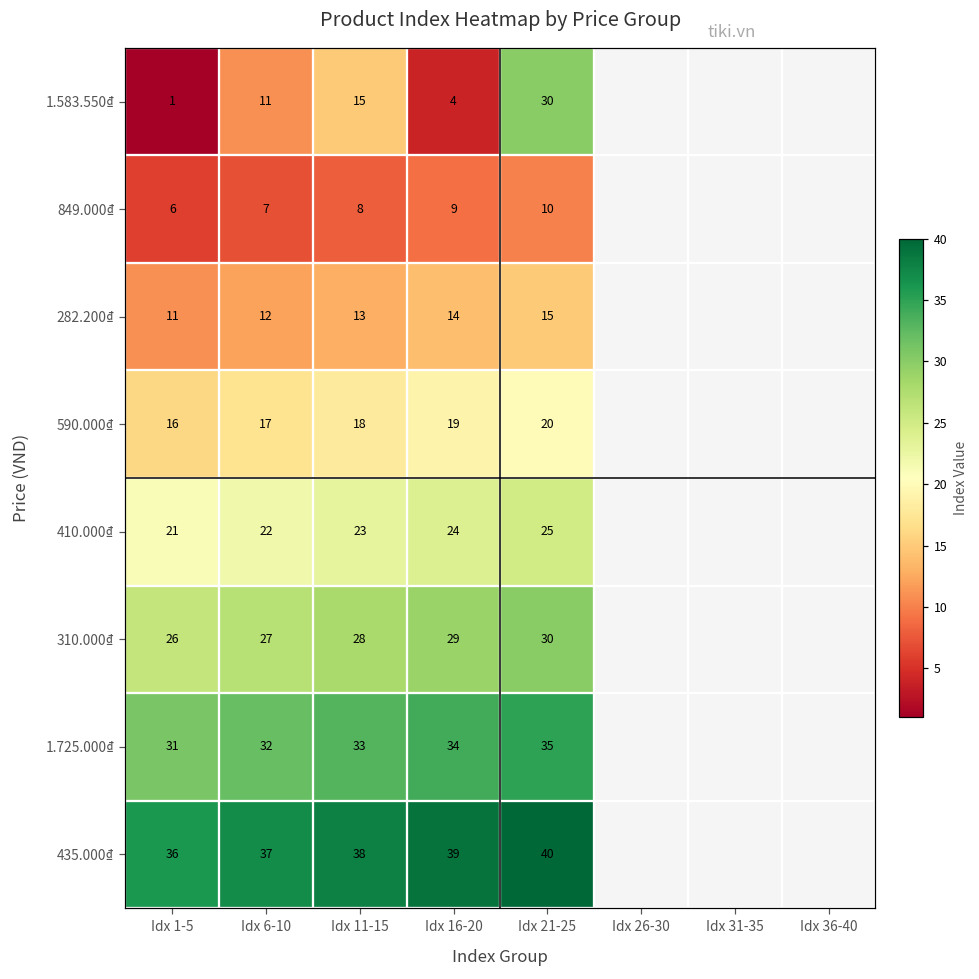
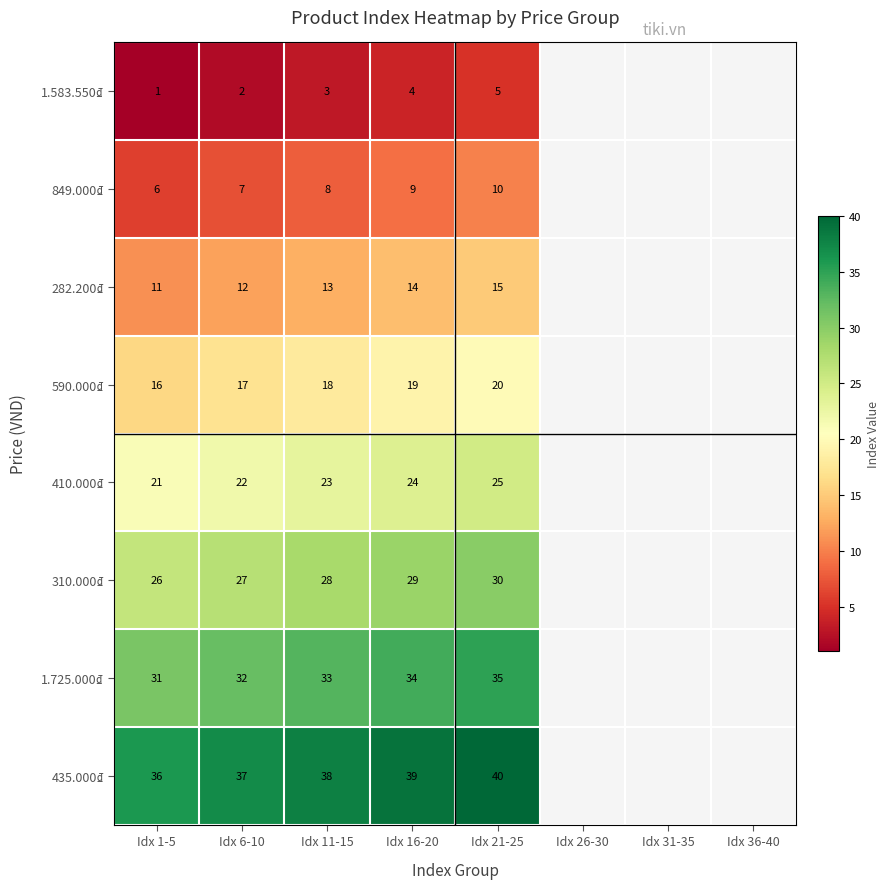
  {
    "1.583.550₫": {
      "Idx 1-5": 1,
-     "Idx 6-10": 11,
-     "Idx 11-15": 15,
+     "Idx 6-10": 2,
+     "Idx 11-15": 3,
      "Idx 16-20": 4,
-     "Idx 21-25": 30
+     "Idx 21-25": 5
    },
    "849.000₫": {
      "Idx 1-5": 6,
      "Idx 6-10": 7,
      "Idx 11-15": 8,
      "Idx 16-20": 9,
      "Idx 21-25": 10
    },
    "282.200₫": {
      "Idx 1-5": 11,
      "Idx 6-10": 12,
      "Idx 11-15": 13,
      "Idx 16-20": 14,
      "Idx 21-25": 15
    },
    "590.000₫": {
      "Idx 1-5": 16,
      "Idx 6-10": 17,
      "Idx 11-15": 18,
      "Idx 16-20": 19,
      "Idx 21-25": 20
    },
    "410.000₫": {
      "Idx 1-5": 21,
      "Idx 6-10": 22,
      "Idx 11-15": 23,
      "Idx 16-20": 24,
      "Idx 21-25": 25
    },
    "310.000₫": {
      "Idx 1-5": 26,
      "Idx 6-10": 27,
      "Idx 11-15": 28,
      "Idx 16-20": 29,
      "Idx 21-25": 30
    },
    "1.725.000₫": {
      "Idx 1-5": 31,
      "Idx 6-10": 32,
      "Idx 11-15": 33,
      "Idx 16-20": 34,
      "Idx 21-25": 35
    },
    "435.000₫": {
      "Idx 1-5": 36,
      "Idx 6-10": 37,
      "Idx 11-15": 38,
      "Idx 16-20": 39,
      "Idx 21-25": 40
    }
  }
